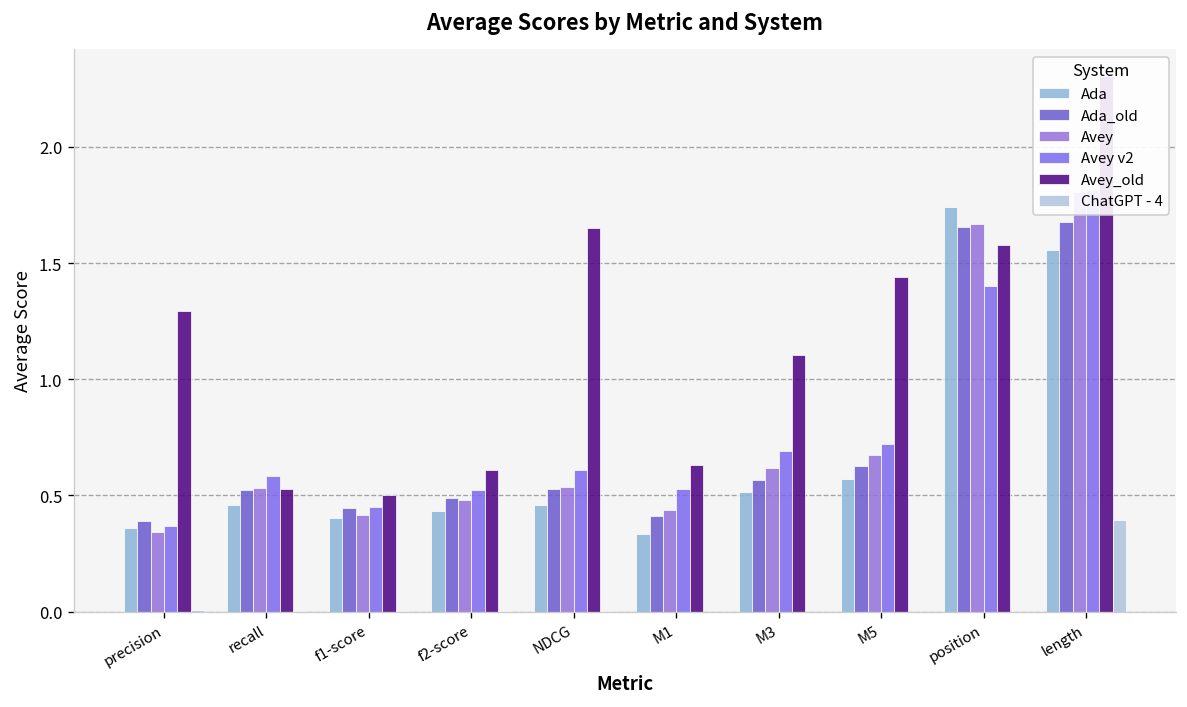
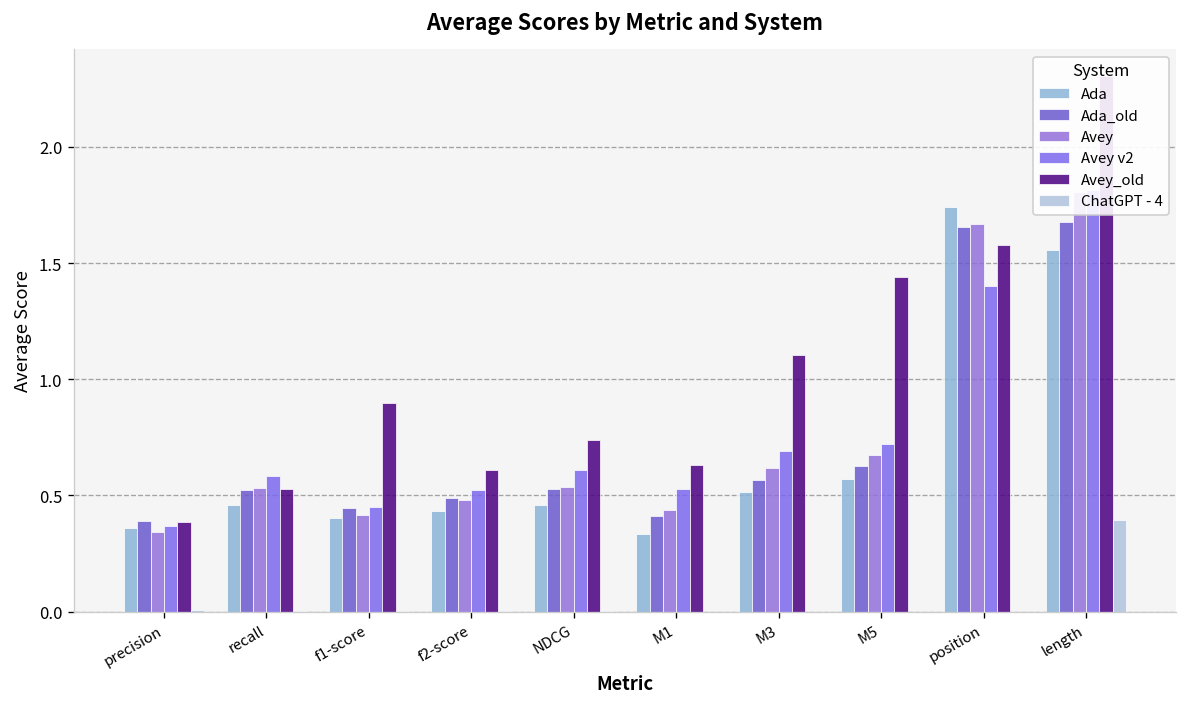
  {
    "Avey_old": {
-     "precision": 1.29,
+     "precision": 0.38,
      "recall": 0.53,
-     "f1-score": 0.5,
+     "f1-score": 0.9,
      "f2-score": 0.61,
-     "NDCG": 1.65,
+     "NDCG": 0.74,
      "M1": 0.63,
      "M3": 1.11,
      "M5": 1.44,
      "position": 1.58
    }
  }
